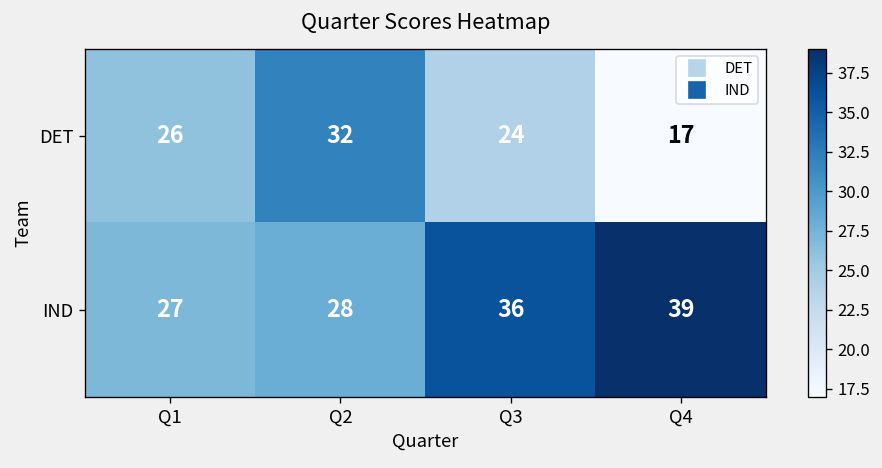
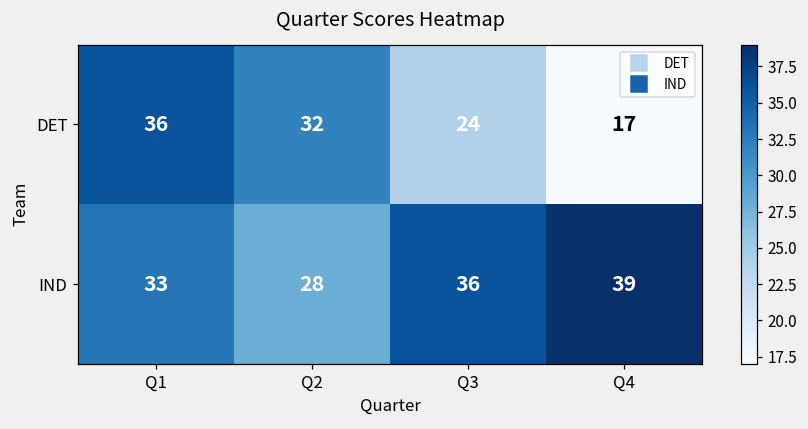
  {
    "DET": {
-     "Q1": 26,
+     "Q1": 36,
      "Q2": 32,
      "Q3": 24,
      "Q4": 17
    },
    "IND": {
-     "Q1": 27,
+     "Q1": 33,
      "Q2": 28,
      "Q3": 36,
      "Q4": 39
    }
  }
